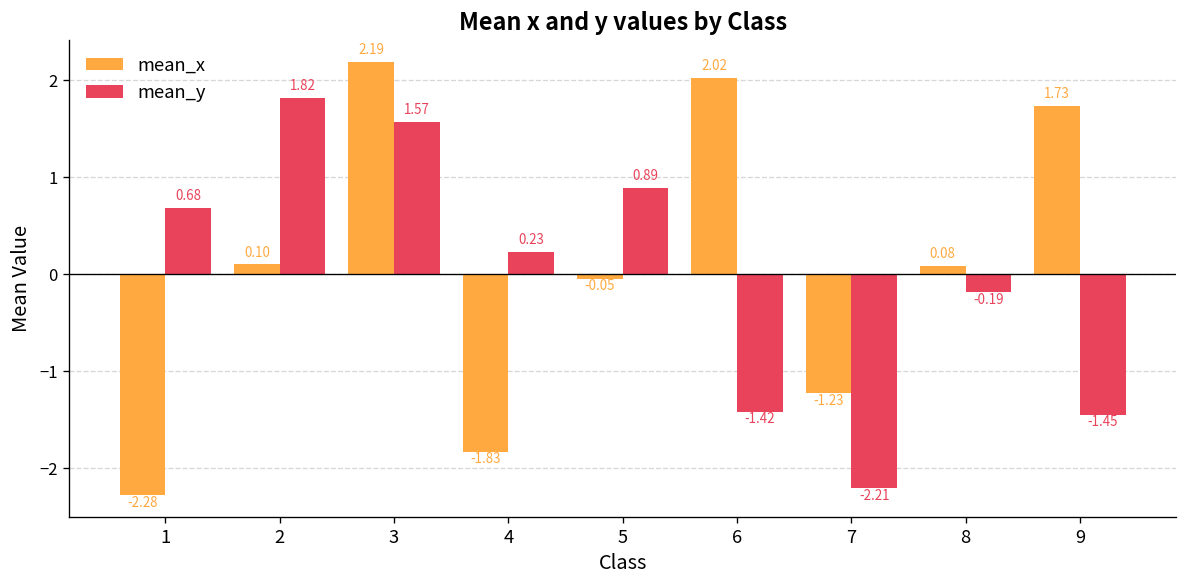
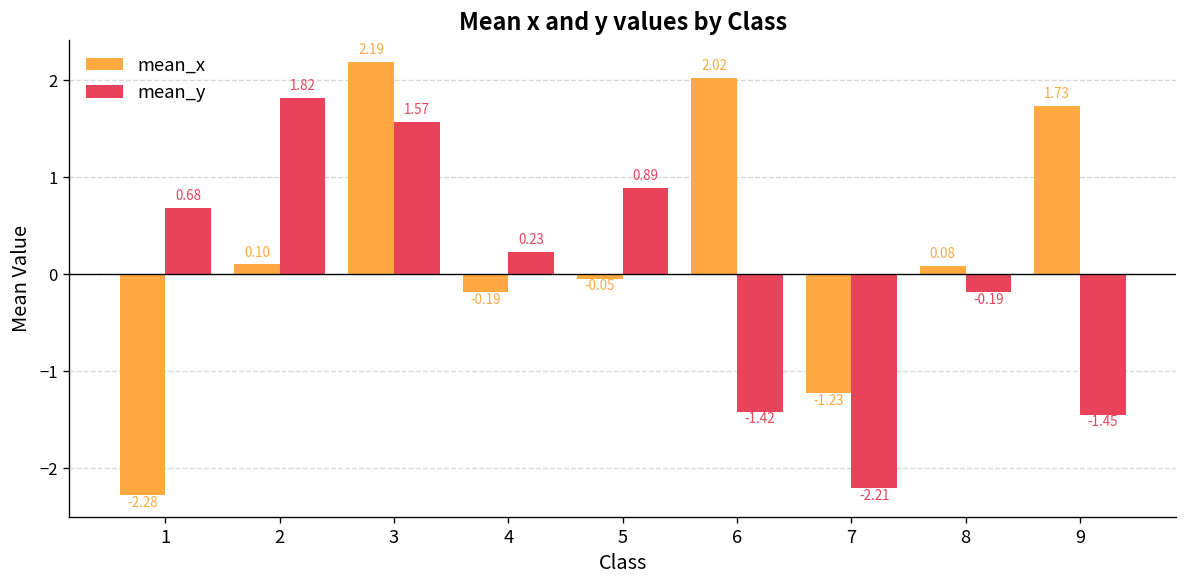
  {
    "mean_x": {
      "1": -2.28,
      "2": 0.10,
      "3": 2.19,
-     "4": -1.83,
+     "4": -0.19,
      "5": -0.05,
      "6": 2.02,
      "7": -1.23,
      "8": 0.08,
      "9": 1.73
    },
    "mean_y": {
      "1": 0.68,
      "2": 1.82,
      "3": 1.57,
      "4": 0.23,
      "5": 0.89,
      "6": -1.42,
      "7": -2.21,
      "8": -0.19,
      "9": -1.45
    }
  }
